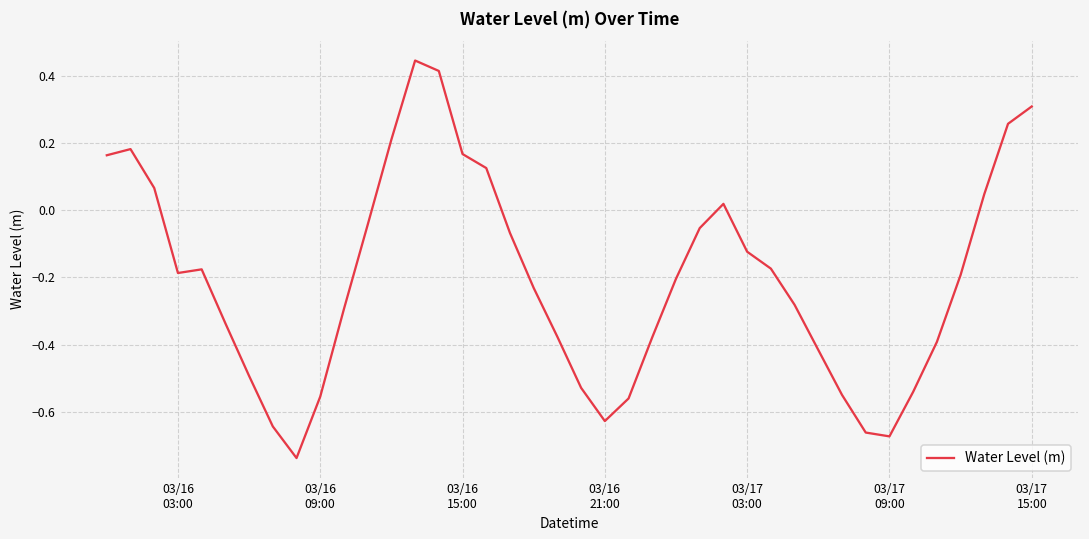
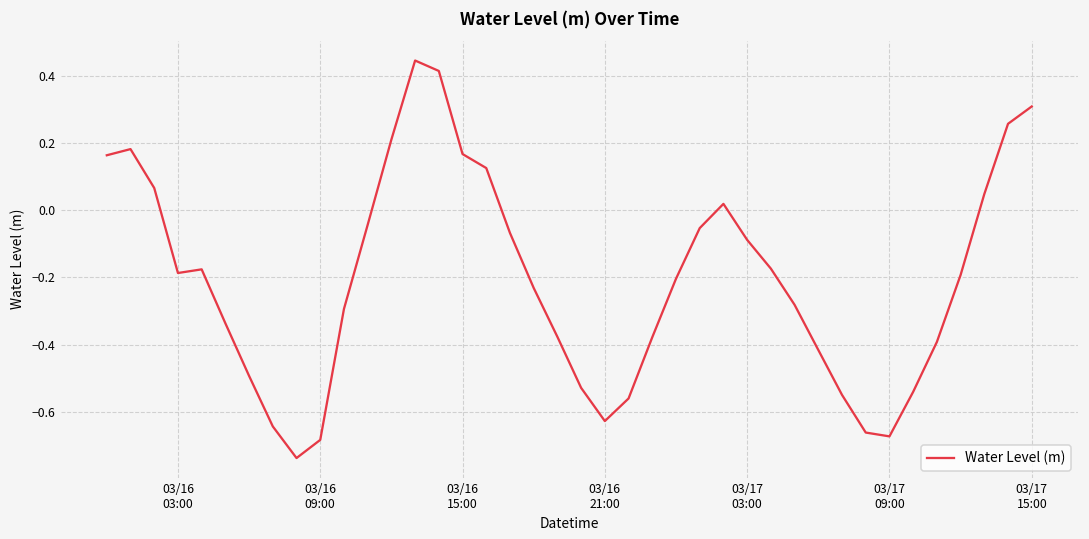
  {
    "03/16 03:00": -0.19,
-   "03/16 09:00": -0.56,
+   "03/16 09:00": -0.68,
    "03/16 15:00": 0.17,
    "03/16 21:00": -0.63,
-   "03/17 03:00": -0.12,
+   "03/17 03:00": -0.09,
    "03/17 09:00": -0.67,
    "03/17 15:00": 0.31
  }
